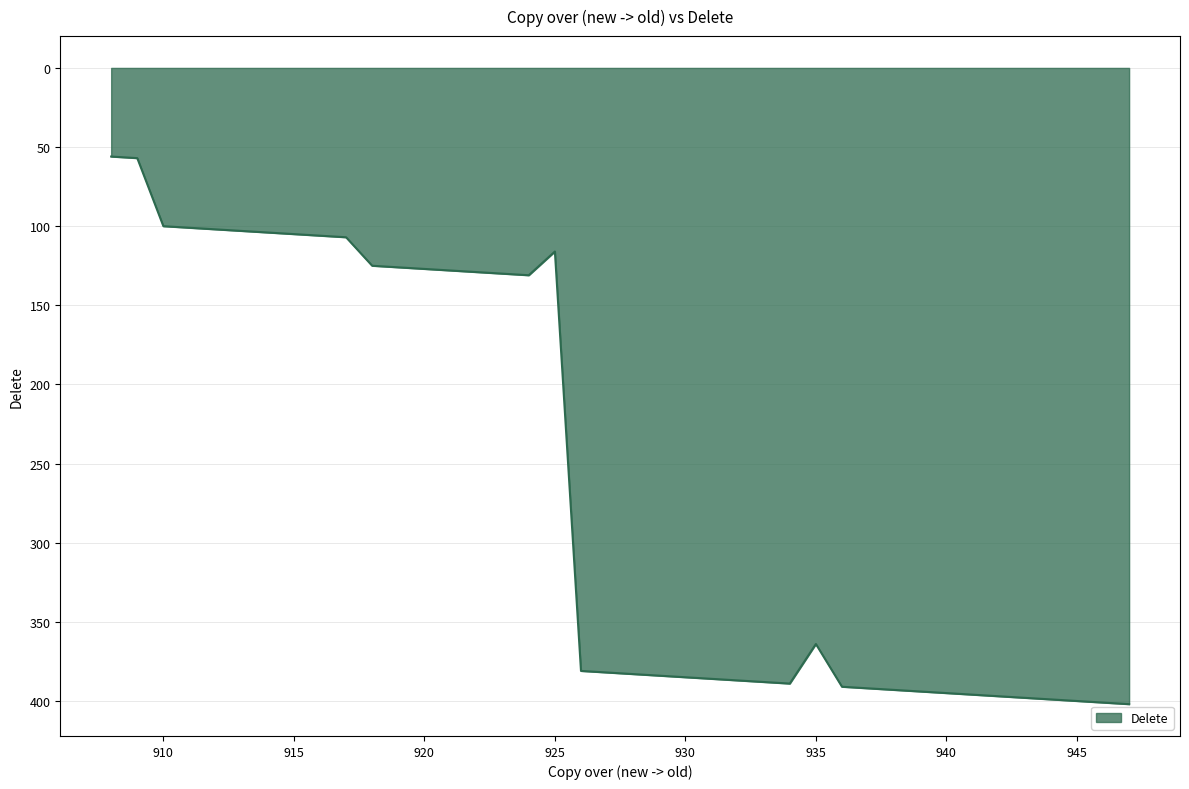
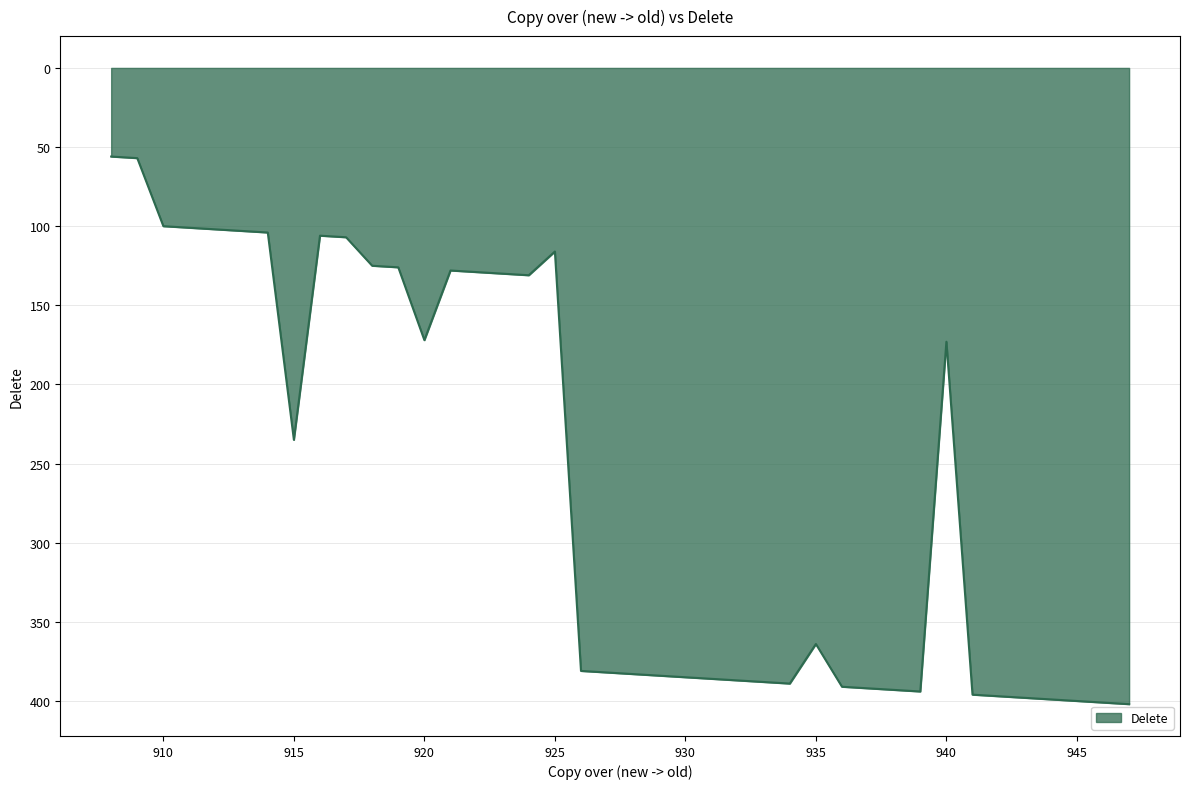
  {
    "910": 100,
-   "915": 105,
-   "920": 127,
+   "915": 235,
+   "920": 172,
    "925": 116,
    "930": 385,
    "935": 364,
-   "940": 395,
+   "940": 173,
    "945": 400
  }
